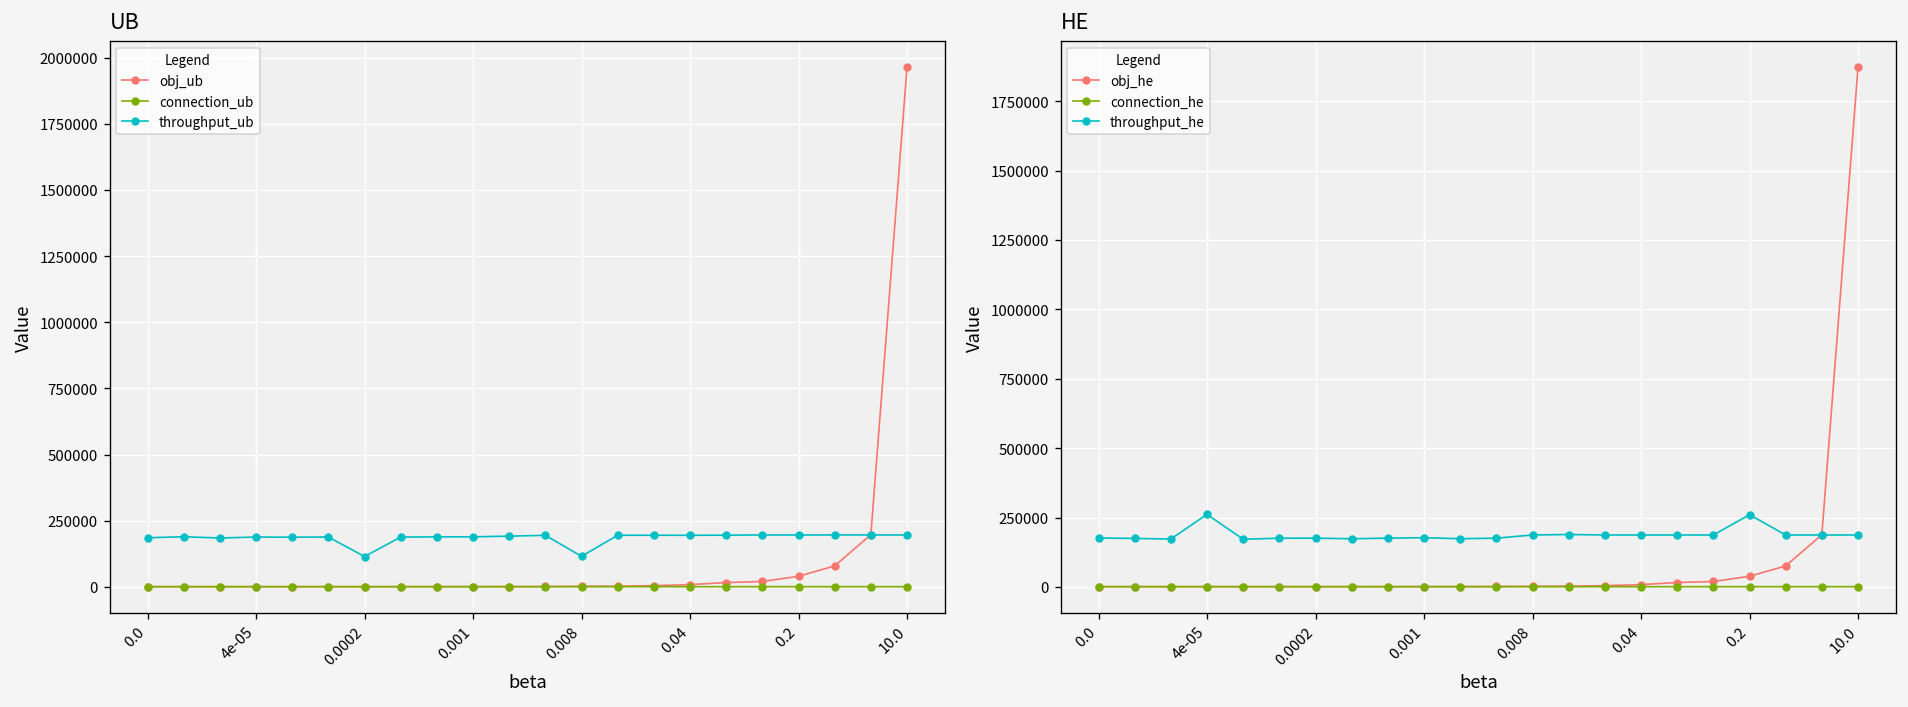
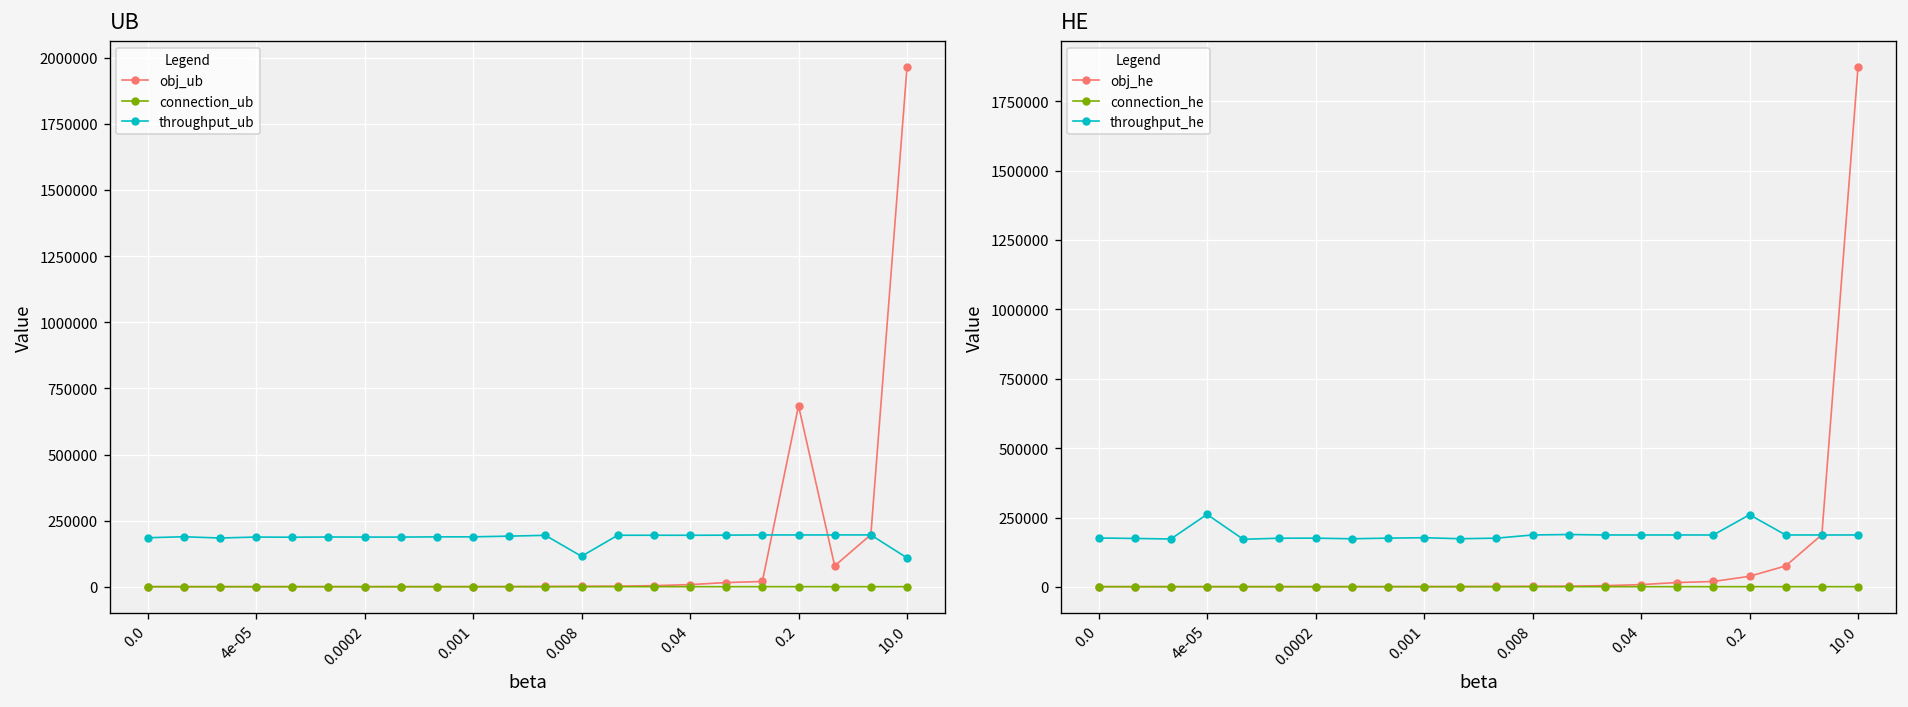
  {
    "UB": {
      "obj_ub": {
-       "0.2": 40000,
+       "0.2": 680000,
        "10.0": 1960000
      },
      "connection_ub": {
        "0.2": 0,
        "10.0": 0
      },
      "throughput_ub": {
        "0.0": 190000,
        "4e-05": 190000,
-       "0.0002": 110000,
+       "0.0002": 190000,
        "0.001": 190000,
        "0.008": 120000,
        "0.04": 200000,
        "0.2": 200000,
-       "10.0": 200000
+       "10.0": 110000
      }
    },
    "HE": {
      "obj_he": {
        "0.2": 40000,
        "10.0": 1870000
      },
      "connection_he": {
        "0.2": 0,
        "10.0": 0
      },
      "throughput_he": {
        "0.0": 180000,
        "4e-05": 260000,
        "0.0002": 180000,
        "0.001": 180000,
        "0.008": 190000,
        "0.04": 190000,
        "0.2": 260000,
        "10.0": 190000
      }
    }
  }
